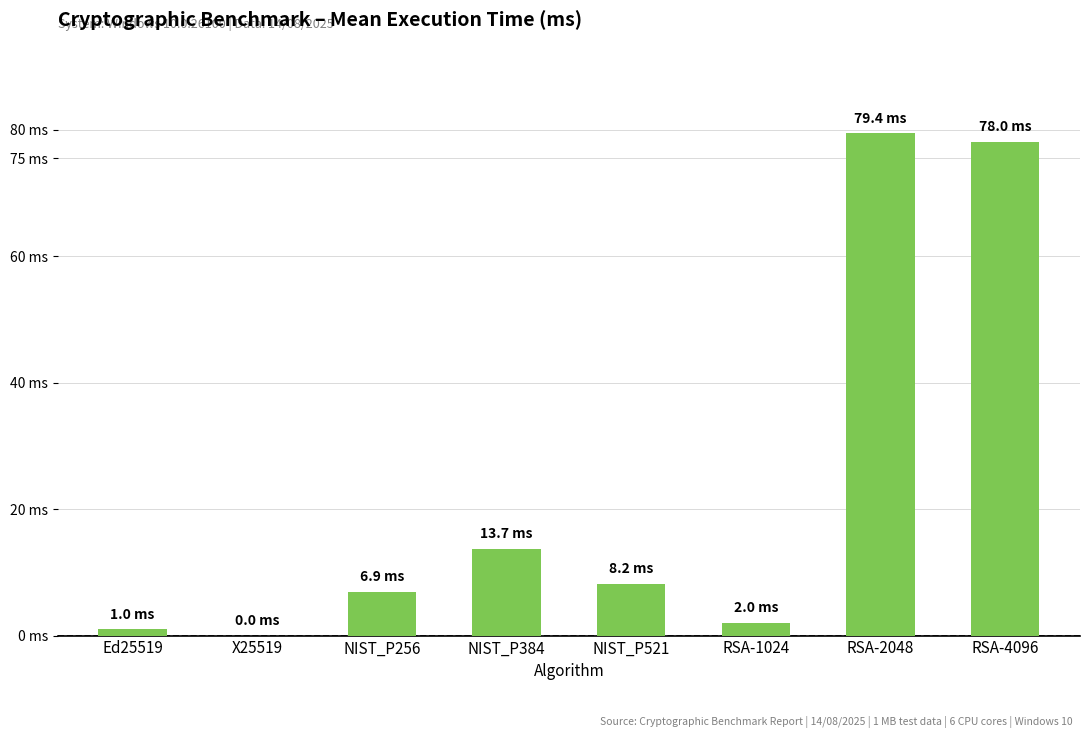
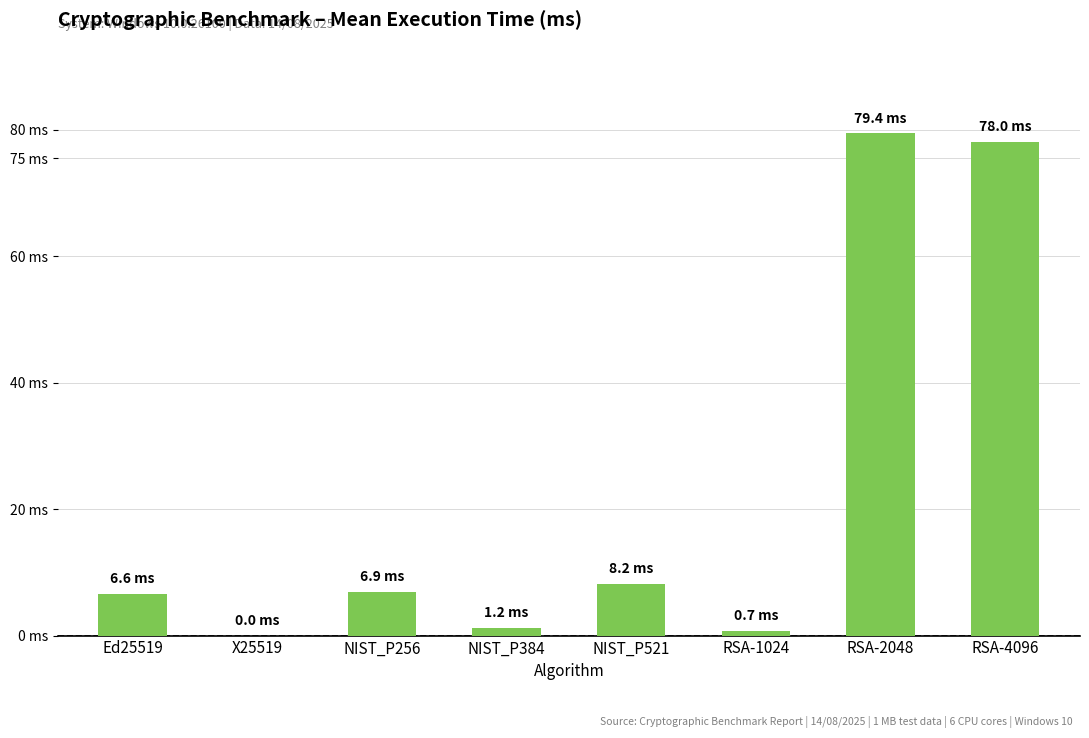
  {
-   "Ed25519": 1.0,
+   "Ed25519": 6.6,
    "X25519": 0.0,
    "NIST_P256": 6.9,
-   "NIST_P384": 13.7,
+   "NIST_P384": 1.2,
    "NIST_P521": 8.2,
-   "RSA-1024": 2.0,
+   "RSA-1024": 0.7,
    "RSA-2048": 79.4,
    "RSA-4096": 78.0
  }
